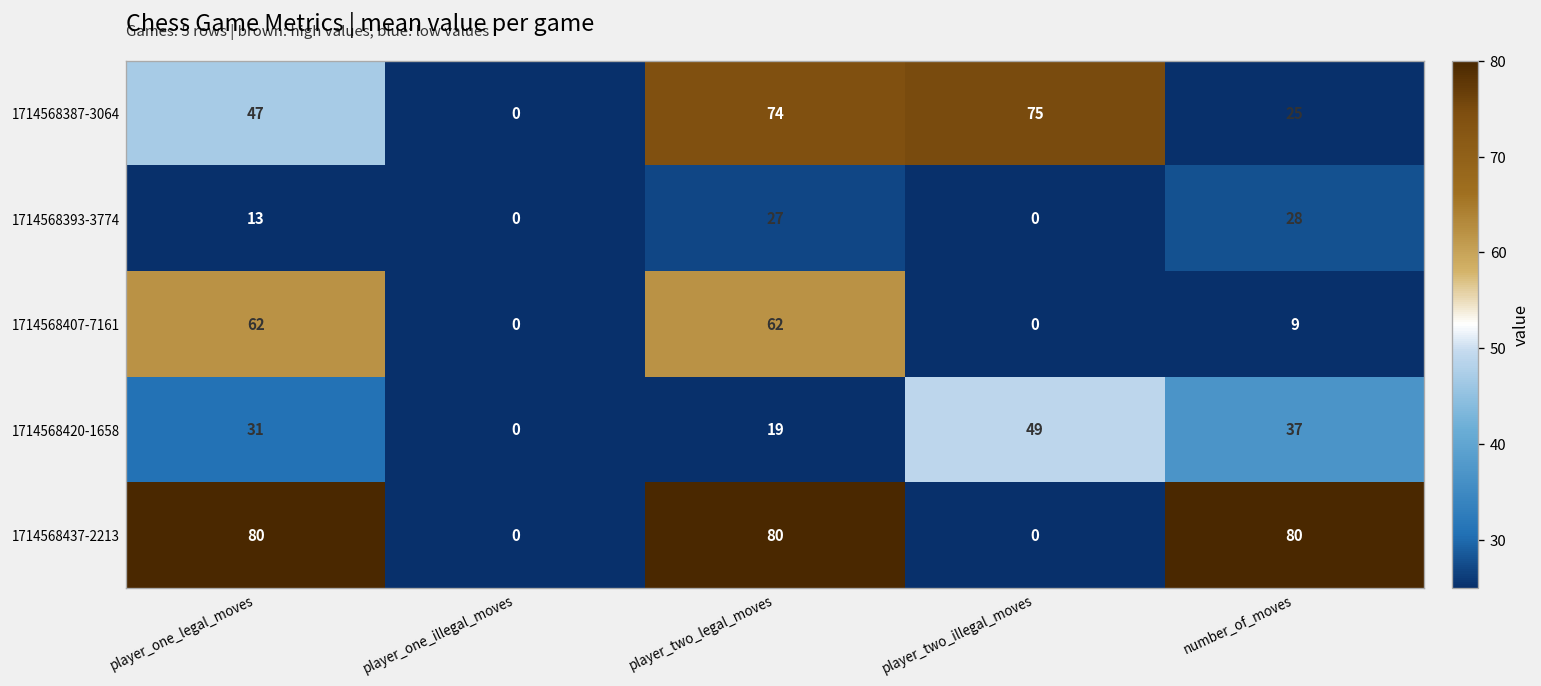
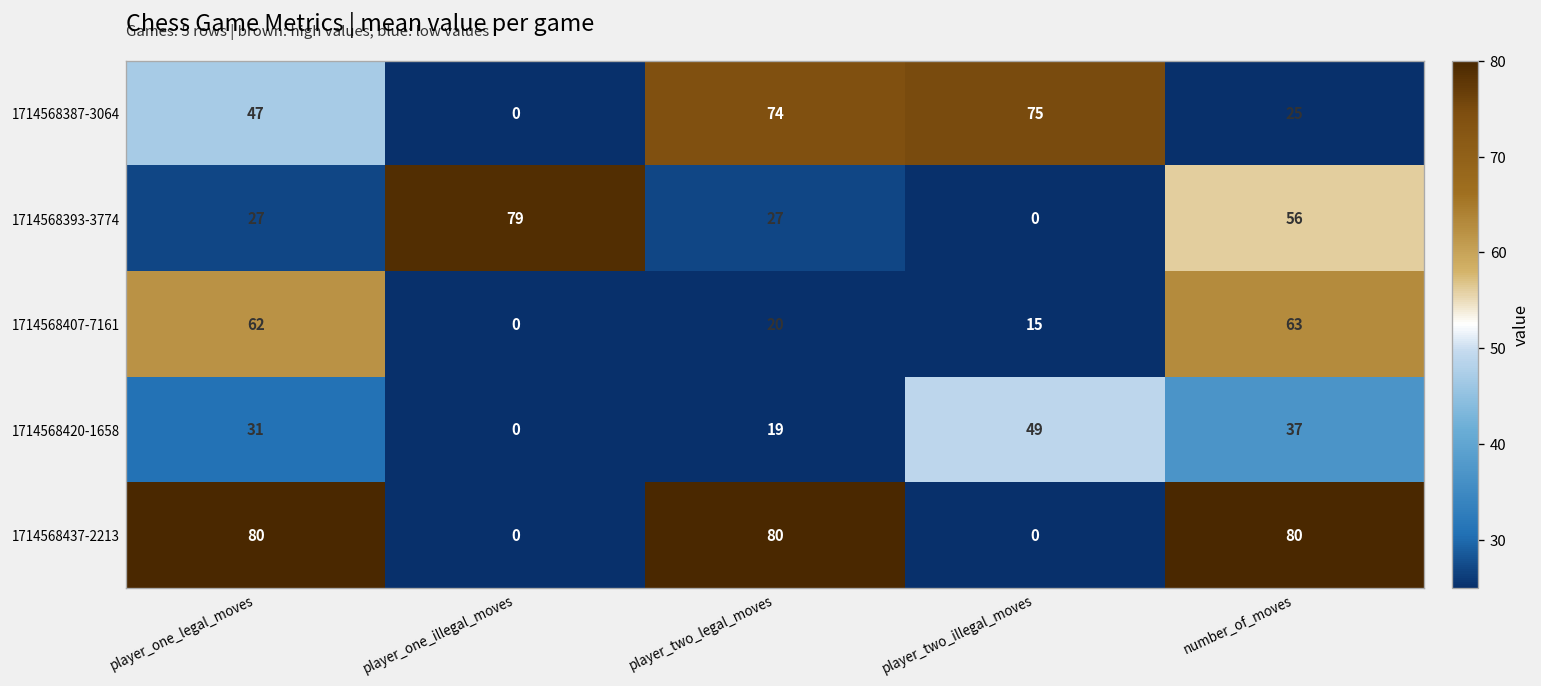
  {
    "1714568387-3064": {
      "player_one_legal_moves": 47,
      "player_one_illegal_moves": 0,
      "player_two_legal_moves": 74,
      "player_two_illegal_moves": 75,
      "number_of_moves": 25
    },
    "1714568393-3774": {
-     "player_one_legal_moves": 13,
-     "player_one_illegal_moves": 0,
+     "player_one_legal_moves": 27,
+     "player_one_illegal_moves": 79,
      "player_two_legal_moves": 27,
      "player_two_illegal_moves": 0,
-     "number_of_moves": 28
+     "number_of_moves": 56
    },
    "1714568407-7161": {
      "player_one_legal_moves": 62,
      "player_one_illegal_moves": 0,
-     "player_two_legal_moves": 62,
-     "player_two_illegal_moves": 0,
-     "number_of_moves": 9
+     "player_two_legal_moves": 20,
+     "player_two_illegal_moves": 15,
+     "number_of_moves": 63
    },
    "1714568420-1658": {
      "player_one_legal_moves": 31,
      "player_one_illegal_moves": 0,
      "player_two_legal_moves": 19,
      "player_two_illegal_moves": 49,
      "number_of_moves": 37
    },
    "1714568437-2213": {
      "player_one_legal_moves": 80,
      "player_one_illegal_moves": 0,
      "player_two_legal_moves": 80,
      "player_two_illegal_moves": 0,
      "number_of_moves": 80
    }
  }
